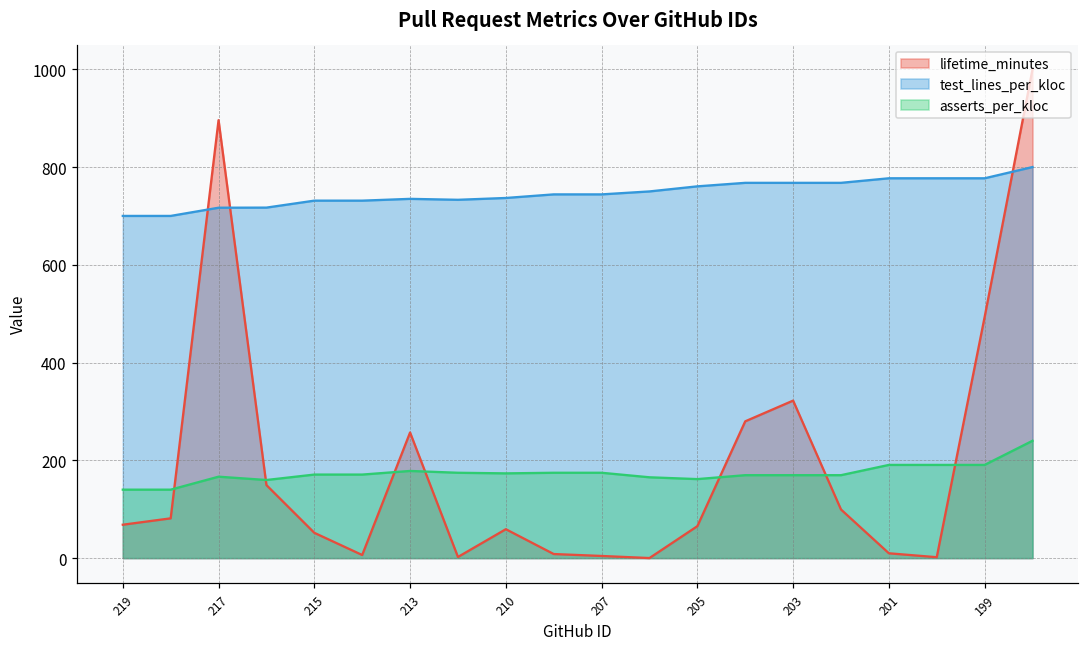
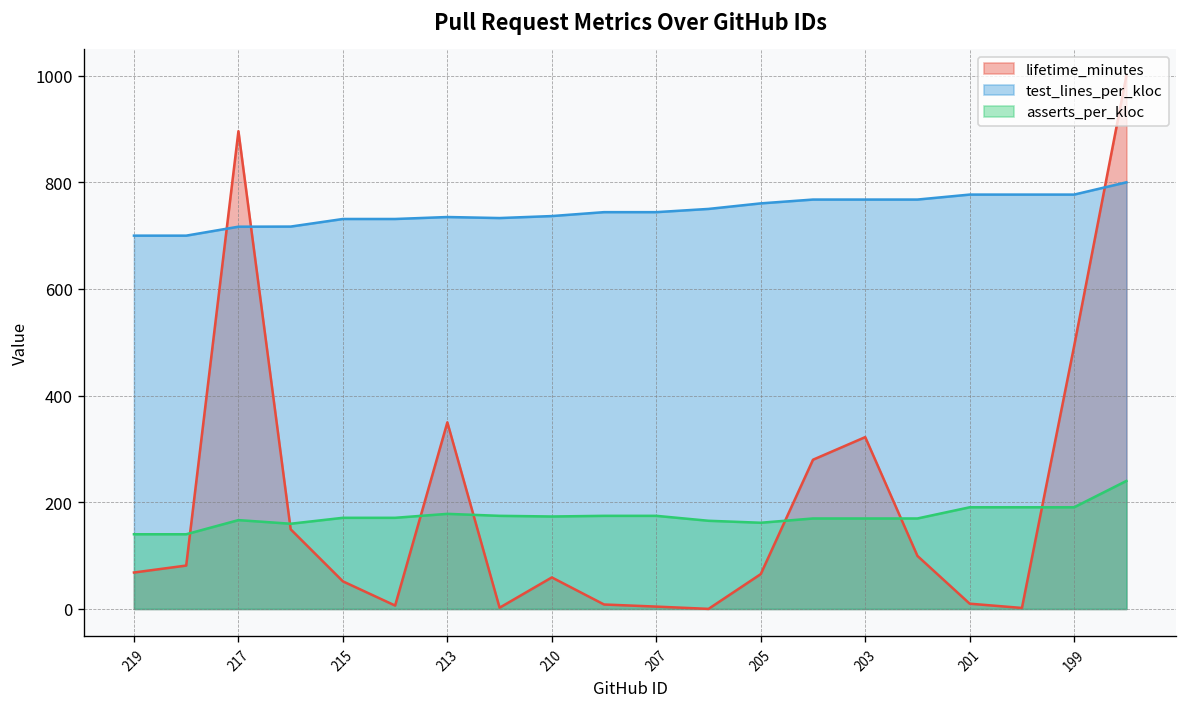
  {
    "lifetime_minutes": {
      "219": 70,
      "217": 900,
      "215": 50,
-     "213": 260,
+     "213": 350,
      "210": 60,
      "207": 0,
      "205": 70,
      "203": 320,
      "201": 10,
      "199": 490
    },
    "test_lines_per_kloc": {
      "219": 700,
      "217": 720,
      "215": 730,
      "213": 730,
      "210": 740,
      "207": 740,
      "205": 760,
      "203": 770,
      "201": 780,
      "199": 780
    },
    "asserts_per_kloc": {
      "219": 140,
      "217": 170,
      "215": 170,
      "213": 180,
      "210": 170,
      "207": 170,
      "205": 160,
      "203": 170,
      "201": 190,
      "199": 190
    }
  }
